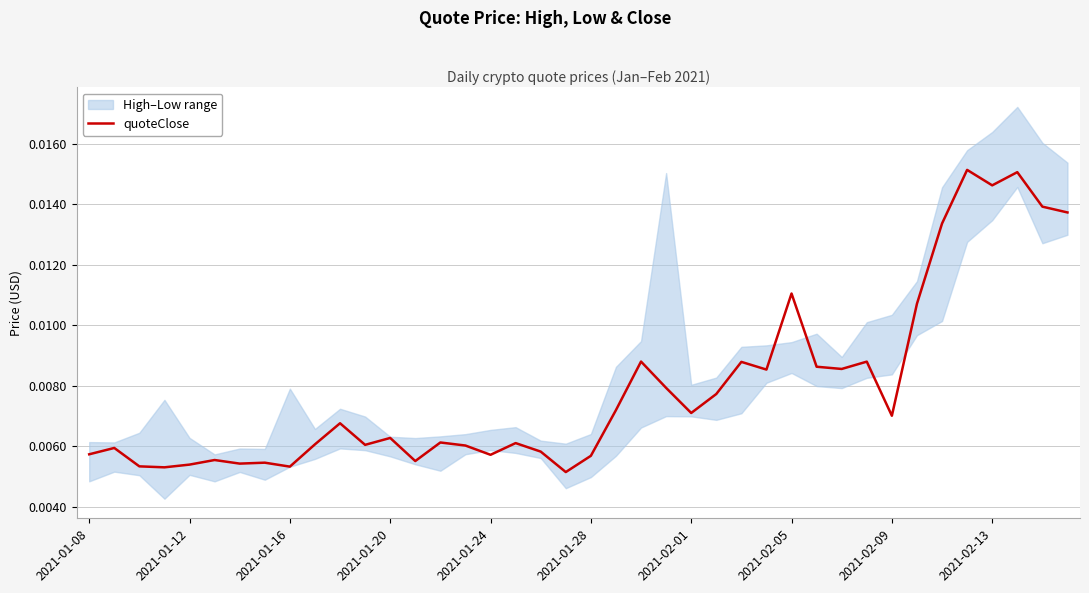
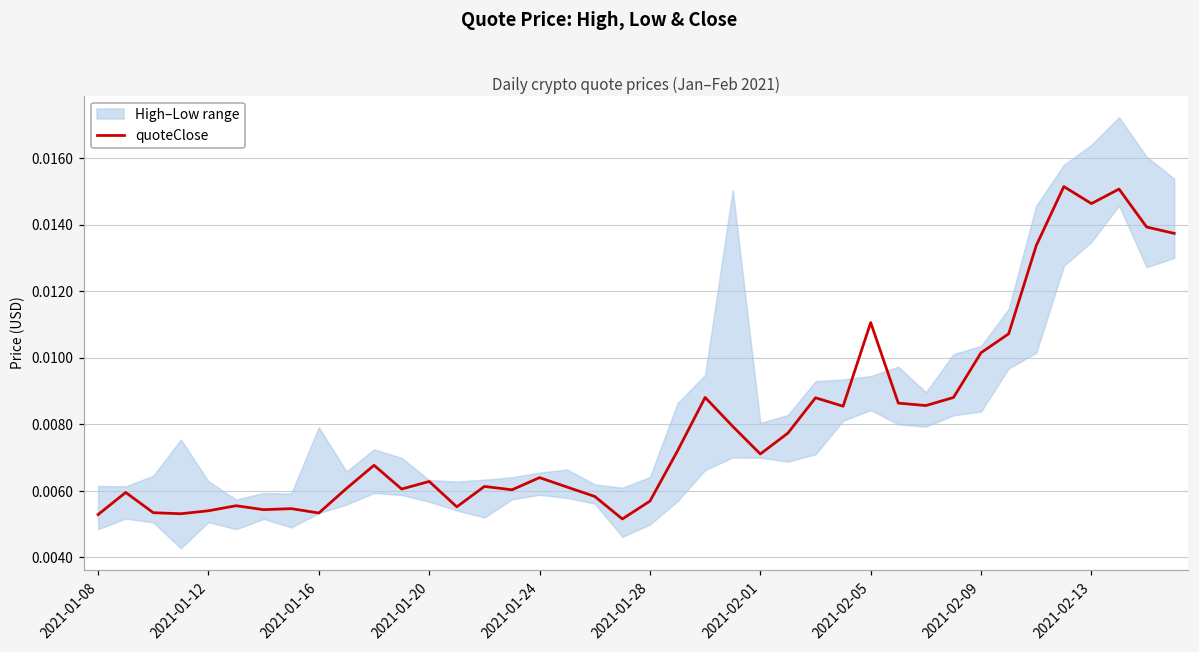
  {
    "quoteClose": {
-     "2021-01-08": 0.0057,
+     "2021-01-08": 0.0053,
      "2021-01-12": 0.0054,
      "2021-01-16": 0.0053,
-     "2021-01-24": 0.0057,
+     "2021-01-24": 0.0064,
      "2021-01-28": 0.0057,
      "2021-02-01": 0.0071,
      "2021-02-05": 0.0111,
-     "2021-02-09": 0.0070,
+     "2021-02-09": 0.0101,
      "2021-02-13": 0.0146
    }
  }
